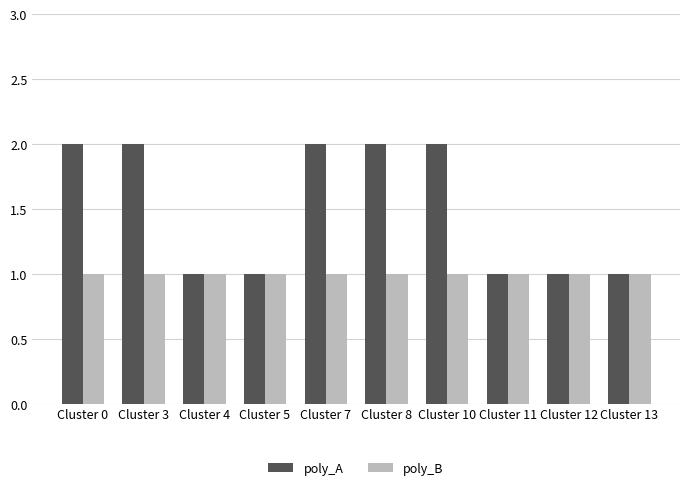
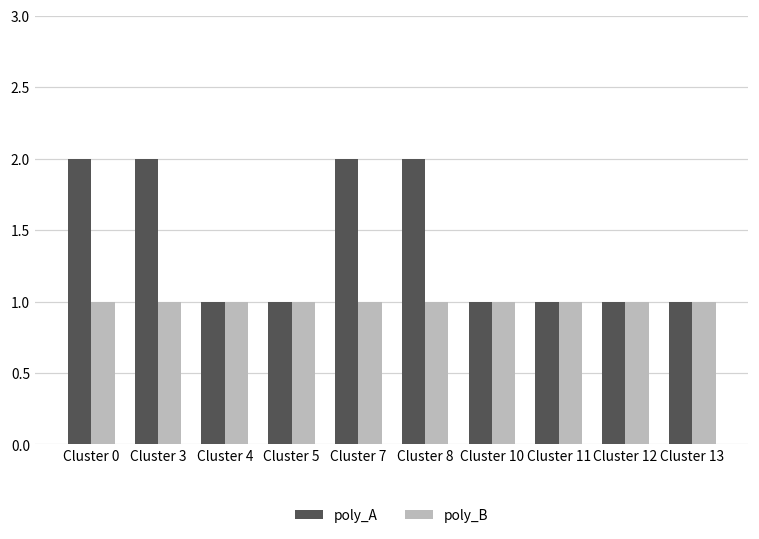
  {
    "poly_A": {
      "Cluster 0": 2,
      "Cluster 3": 2,
      "Cluster 4": 1,
      "Cluster 5": 1,
      "Cluster 7": 2,
      "Cluster 8": 2,
-     "Cluster 10": 2,
+     "Cluster 10": 1,
      "Cluster 11": 1,
      "Cluster 12": 1,
      "Cluster 13": 1
    },
    "poly_B": {
      "Cluster 0": 1,
      "Cluster 3": 1,
      "Cluster 4": 1,
      "Cluster 5": 1,
      "Cluster 7": 1,
      "Cluster 8": 1,
      "Cluster 10": 1,
      "Cluster 11": 1,
      "Cluster 12": 1,
      "Cluster 13": 1
    }
  }
